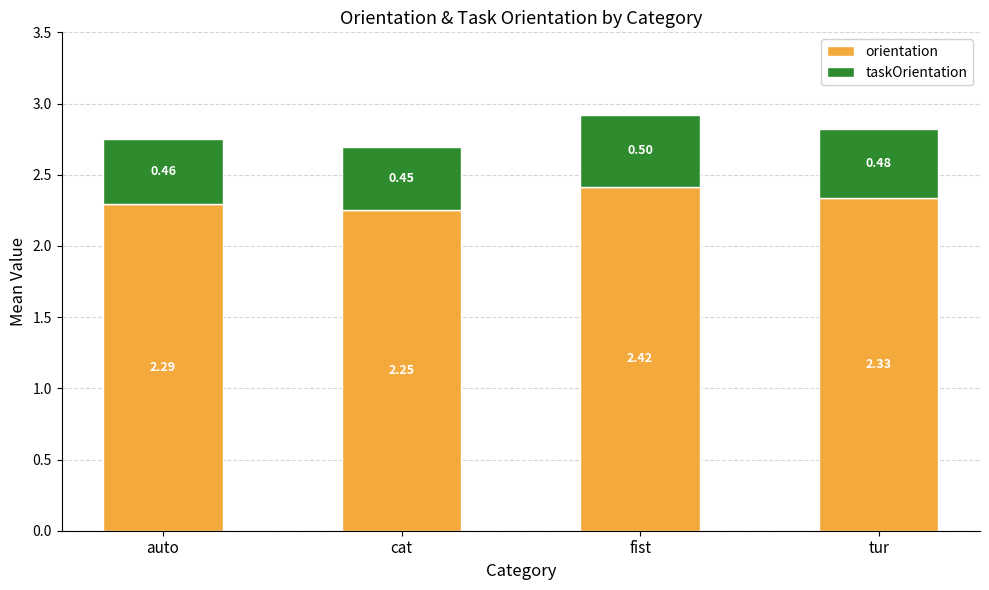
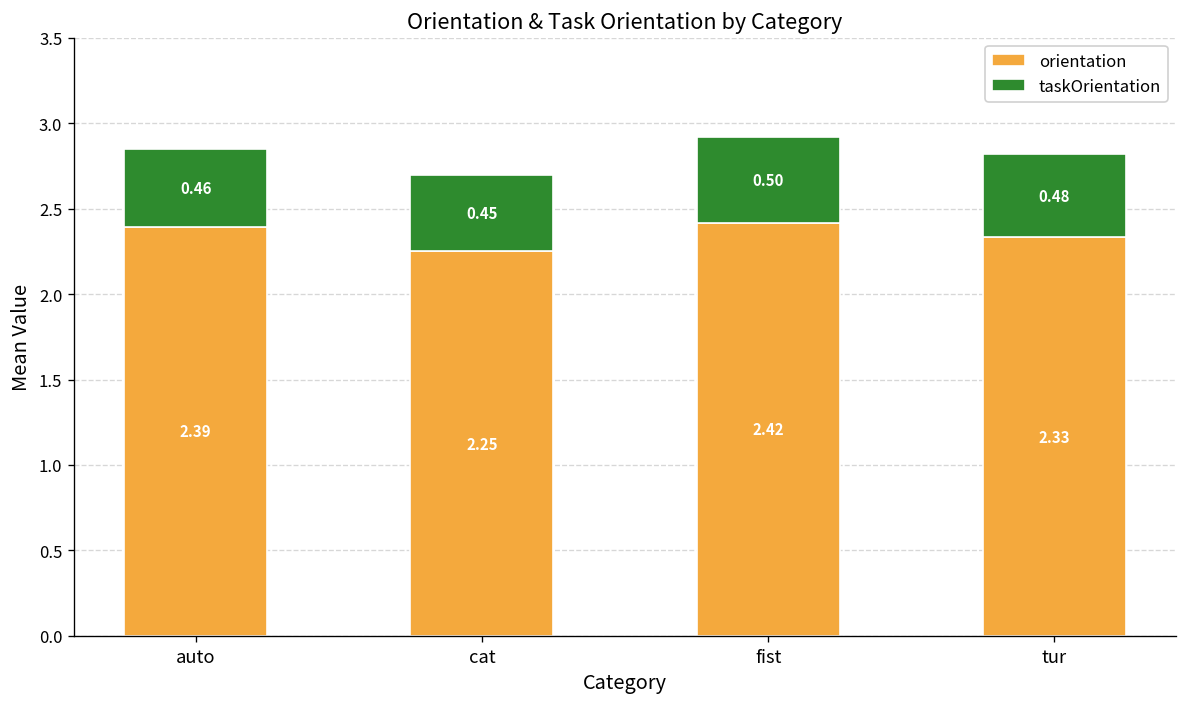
  {
    "orientation": {
-     "auto": 2.29,
+     "auto": 2.39,
      "cat": 2.25,
      "fist": 2.42,
      "tur": 2.33
    },
    "taskOrientation": {
      "auto": 0.46,
      "cat": 0.45,
      "fist": 0.50,
      "tur": 0.48
    }
  }
